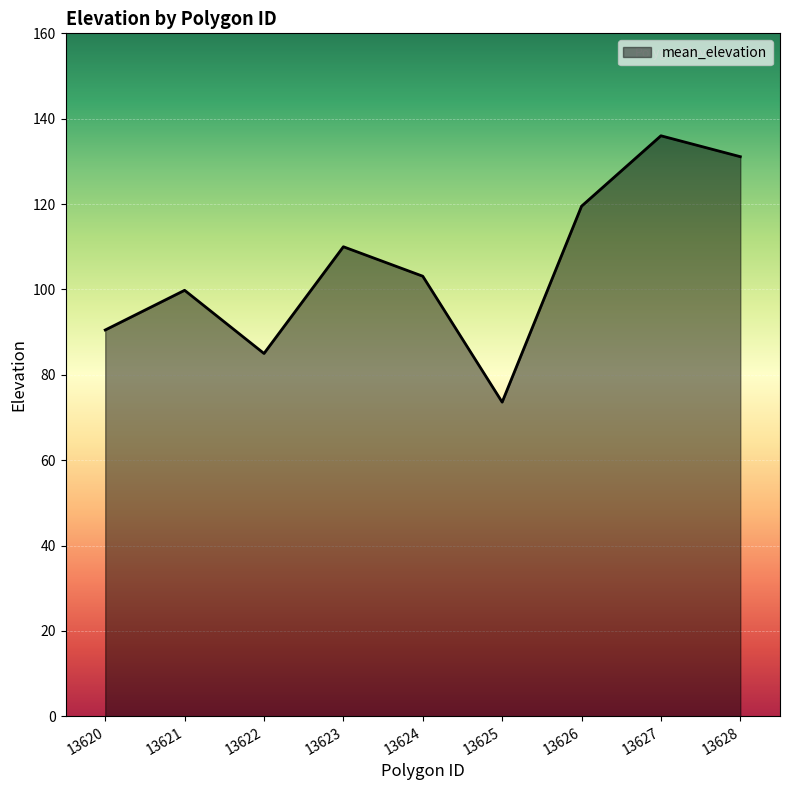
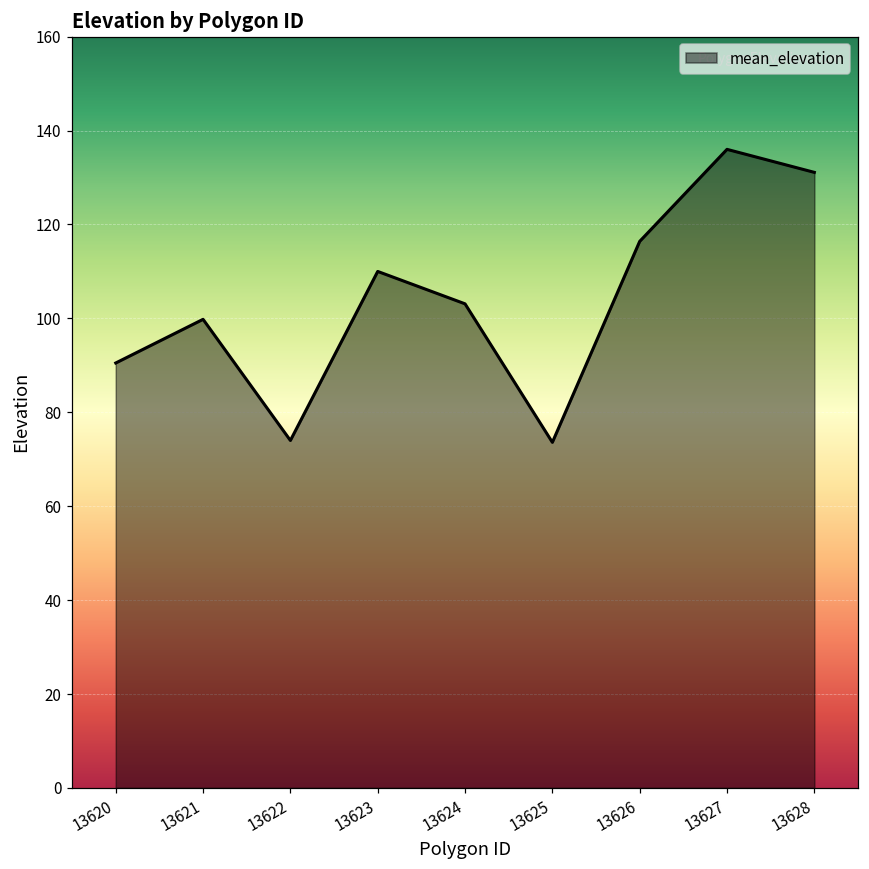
  {
    "13620": 91,
    "13621": 100,
-   "13622": 85,
+   "13622": 74,
    "13623": 110,
    "13624": 103,
    "13625": 74,
-   "13626": 120,
+   "13626": 116,
    "13627": 136,
    "13628": 131
  }
